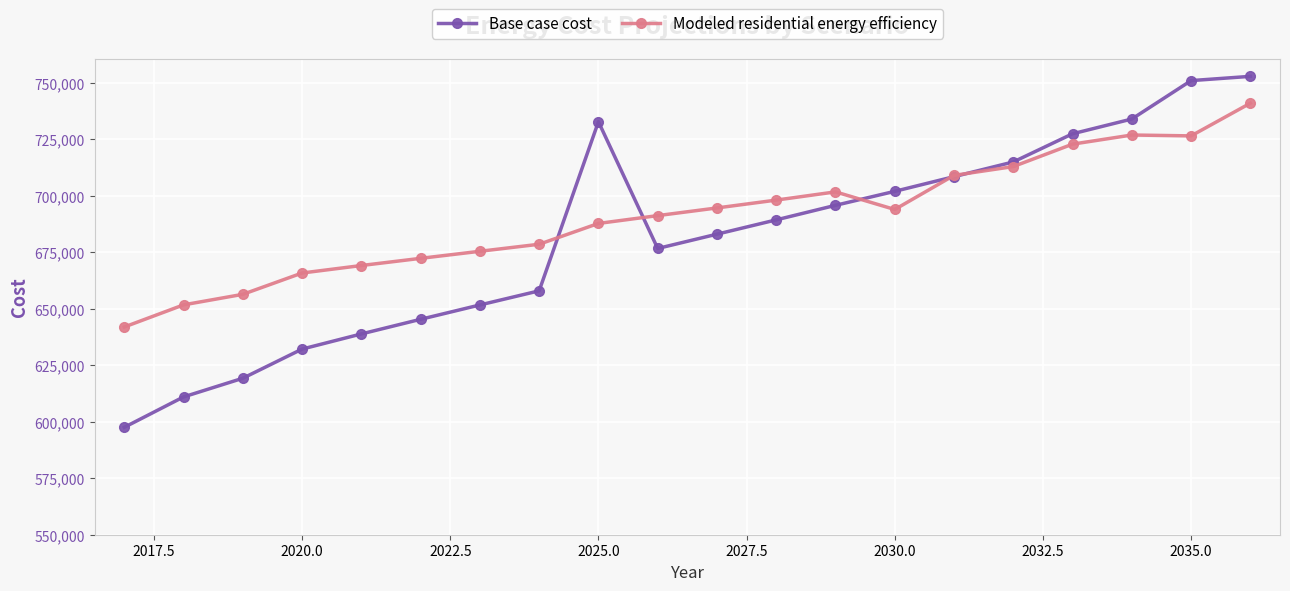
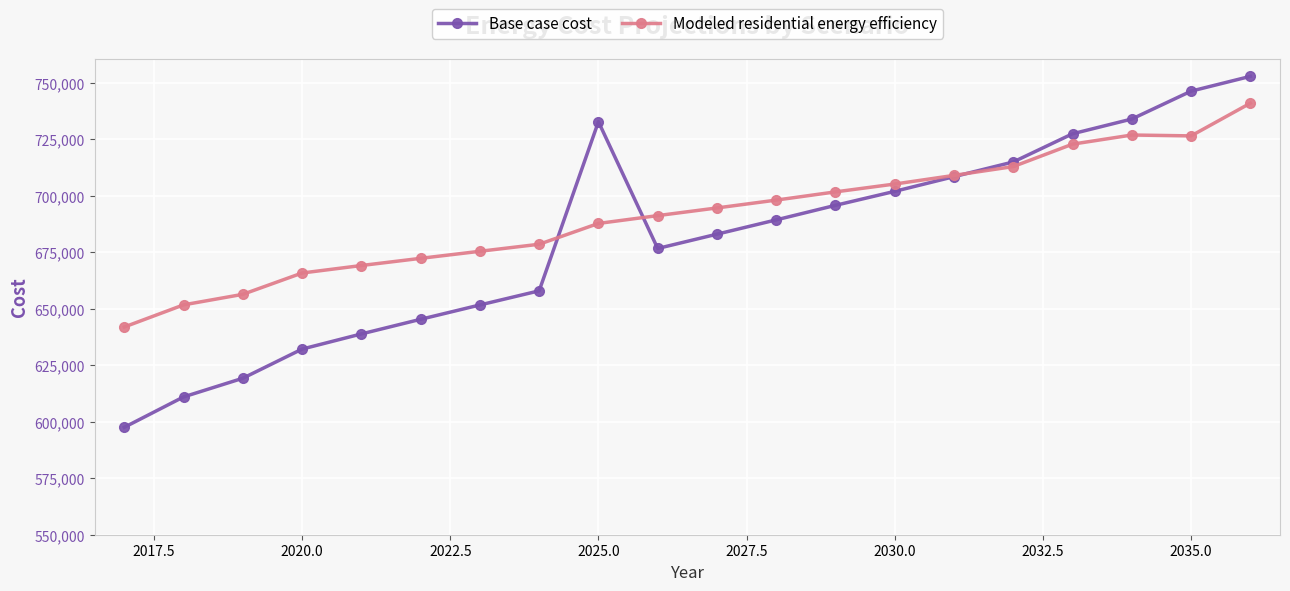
  {
    "Base case cost": {
      "2020.0": "632,000",
      "2025.0": "733,000",
      "2030.0": "702,000",
-     "2035.0": "751,000"
+     "2035.0": "746,000"
    },
    "Modeled residential energy efficiency": {
      "2020.0": "666,000",
      "2025.0": "688,000",
-     "2030.0": "694,000",
+     "2030.0": "705,000",
      "2035.0": "726,000"
    }
  }
